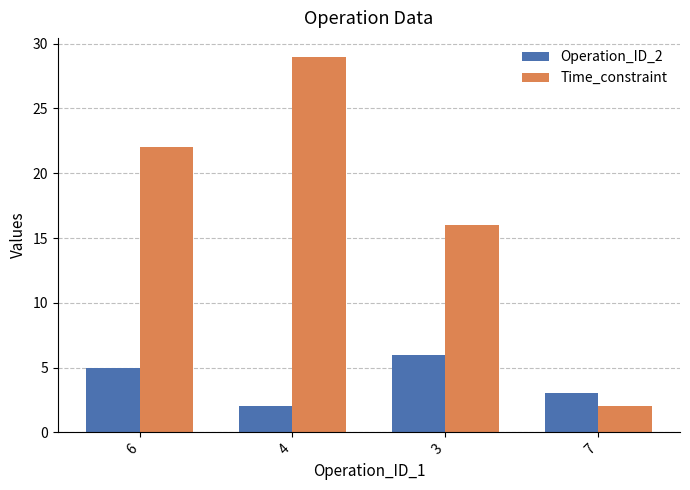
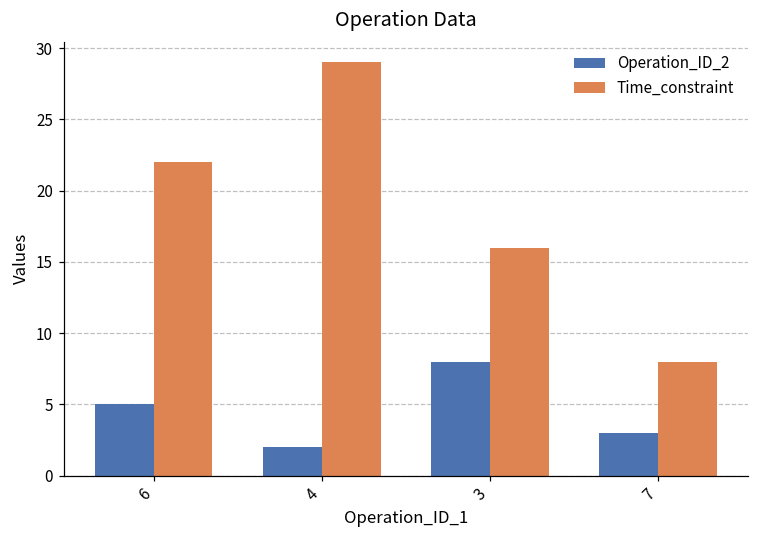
  {
    "Operation_ID_2": {
      "6": 5,
      "4": 2,
-     "3": 6,
+     "3": 8,
      "7": 3
    },
    "Time_constraint": {
      "6": 22,
      "4": 29,
      "3": 16,
-     "7": 2
+     "7": 8
    }
  }
